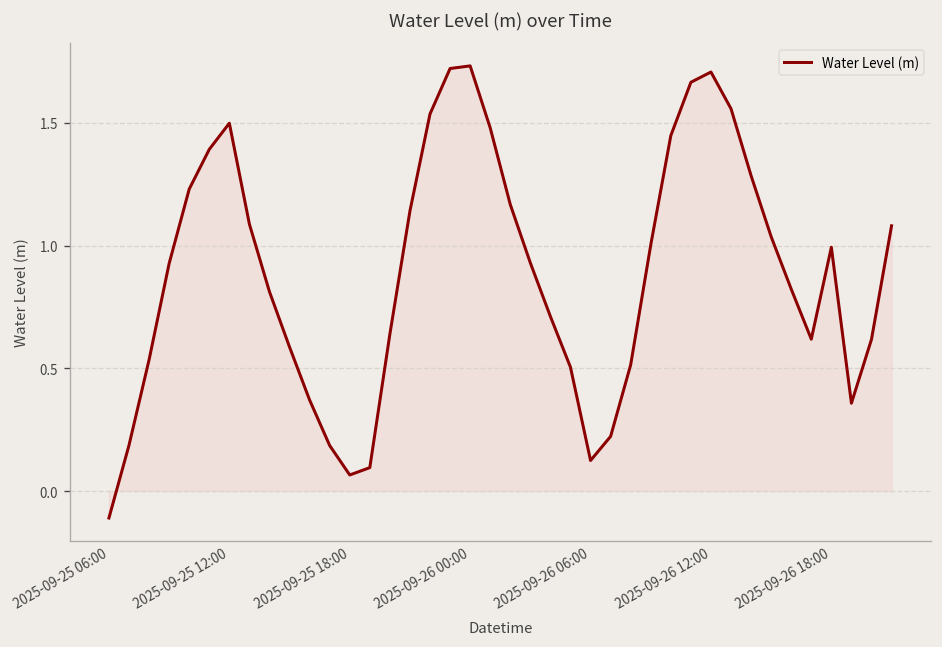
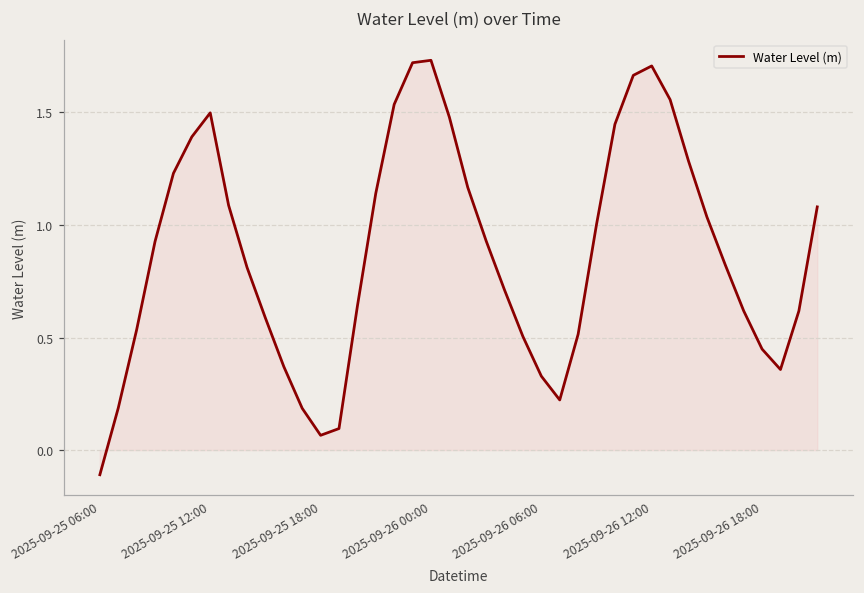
  {
    "Water Level (m)": {
      "2025-09-25 06:00": -0.11,
-     "2025-09-26 06:00": 0.12,
-     "2025-09-26 18:00": 0.99
+     "2025-09-26 06:00": 0.33,
+     "2025-09-26 18:00": 0.45
    }
  }
